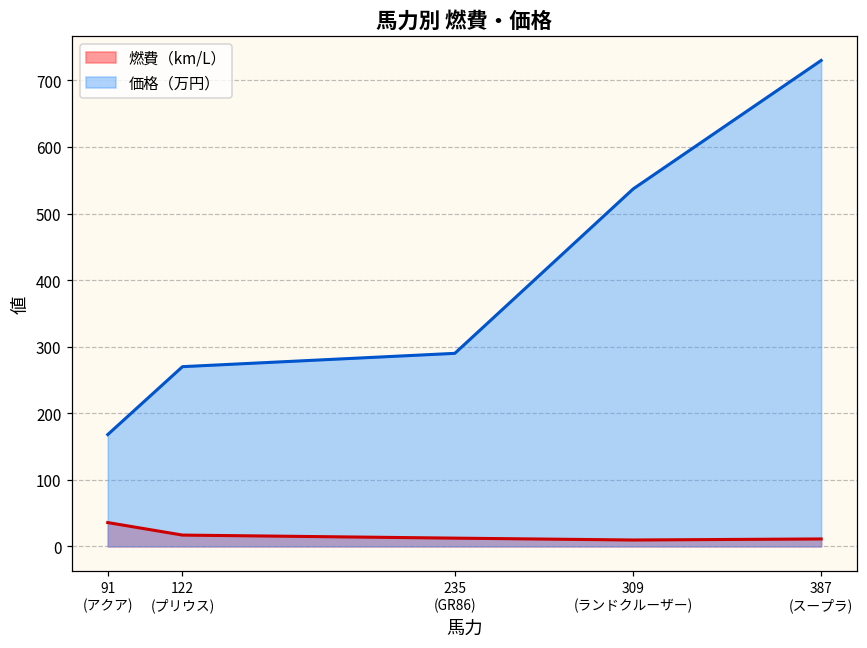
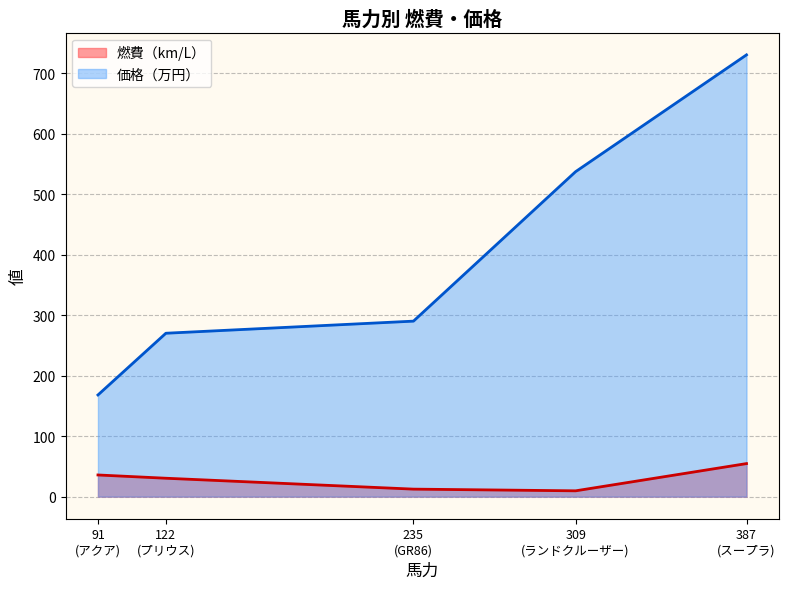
  {
    "燃費（km/L）": {
      "91 (アクア)": 40,
-     "122 (プリウス)": 20,
+     "122 (プリウス)": 30,
      "235 (GR86)": 10,
      "309 (ランドクルーザー)": 10,
-     "387 (スープラ)": 10
+     "387 (スープラ)": 50
    },
    "価格（万円）": {
      "91 (アクア)": 170,
      "122 (プリウス)": 270,
      "235 (GR86)": 290,
      "309 (ランドクルーザー)": 540,
      "387 (スープラ)": 730
    }
  }
